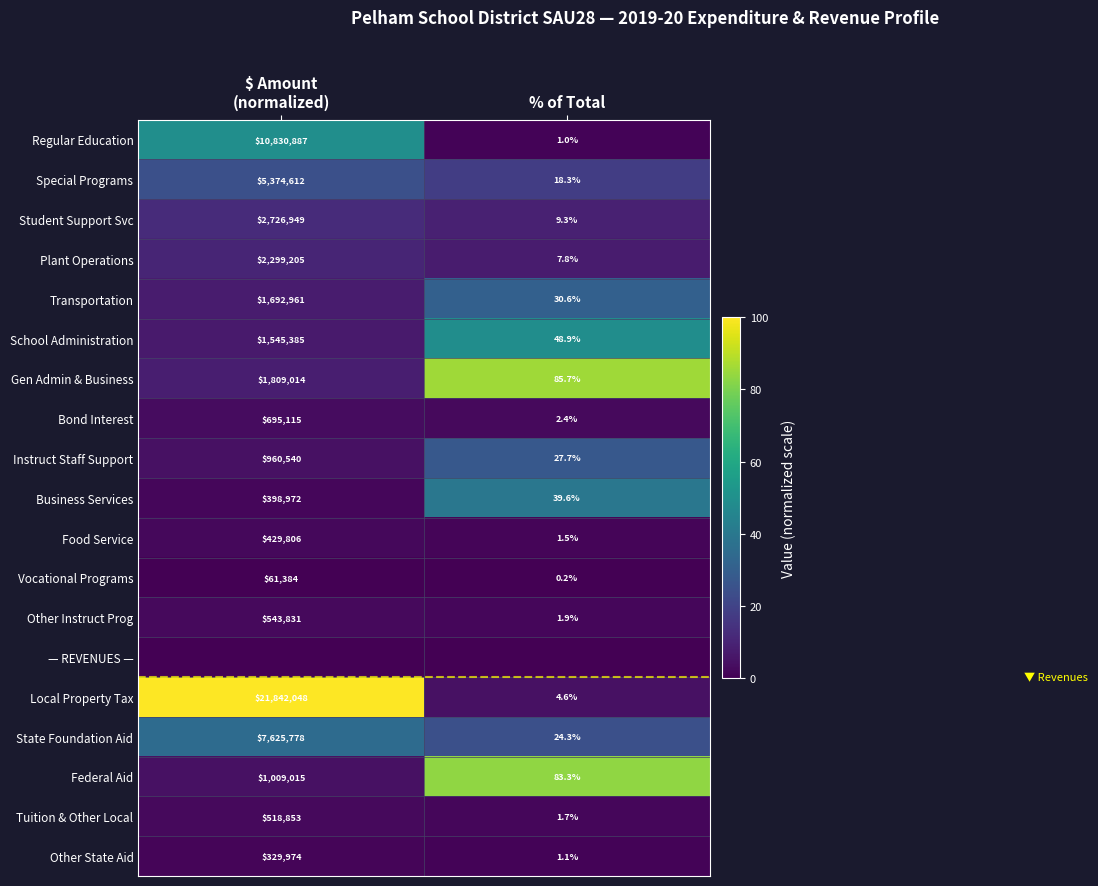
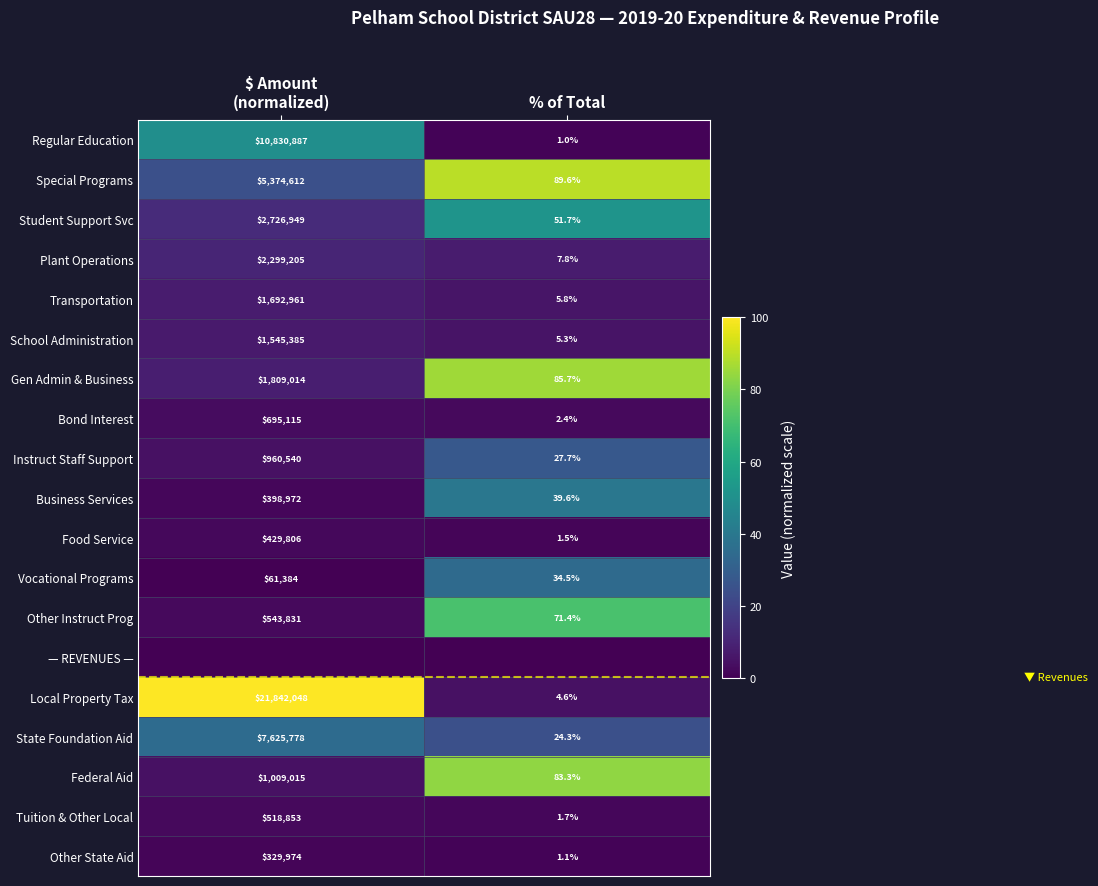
  {
    "Regular Education": {
      "$ Amount (normalized)": "$10,830,887",
      "% of Total": "1.0%"
    },
    "Special Programs": {
      "$ Amount (normalized)": "$5,374,612",
-     "% of Total": "18.3%"
+     "% of Total": "89.6%"
    },
    "Student Support Svc": {
      "$ Amount (normalized)": "$2,726,949",
-     "% of Total": "9.3%"
+     "% of Total": "51.7%"
    },
    "Plant Operations": {
      "$ Amount (normalized)": "$2,299,205",
      "% of Total": "7.8%"
    },
    "Transportation": {
      "$ Amount (normalized)": "$1,692,961",
-     "% of Total": "30.6%"
+     "% of Total": "5.8%"
    },
    "School Administration": {
      "$ Amount (normalized)": "$1,545,385",
-     "% of Total": "48.9%"
+     "% of Total": "5.3%"
    },
    "Gen Admin & Business": {
      "$ Amount (normalized)": "$1,809,014",
      "% of Total": "85.7%"
    },
    "Bond Interest": {
      "$ Amount (normalized)": "$695,115",
      "% of Total": "2.4%"
    },
    "Instruct Staff Support": {
      "$ Amount (normalized)": "$960,540",
      "% of Total": "27.7%"
    },
    "Business Services": {
      "$ Amount (normalized)": "$398,972",
      "% of Total": "39.6%"
    },
    "Food Service": {
      "$ Amount (normalized)": "$429,806",
      "% of Total": "1.5%"
    },
    "Vocational Programs": {
      "$ Amount (normalized)": "$61,384",
-     "% of Total": "0.2%"
+     "% of Total": "34.5%"
    },
    "Other Instruct Prog": {
      "$ Amount (normalized)": "$543,831",
-     "% of Total": "1.9%"
+     "% of Total": "71.4%"
    },
    "Local Property Tax": {
      "$ Amount (normalized)": "$21,842,048",
      "% of Total": "4.6%"
    },
    "State Foundation Aid": {
      "$ Amount (normalized)": "$7,625,778",
      "% of Total": "24.3%"
    },
    "Federal Aid": {
      "$ Amount (normalized)": "$1,009,015",
      "% of Total": "83.3%"
    },
    "Tuition & Other Local": {
      "$ Amount (normalized)": "$518,853",
      "% of Total": "1.7%"
    },
    "Other State Aid": {
      "$ Amount (normalized)": "$329,974",
      "% of Total": "1.1%"
    }
  }
